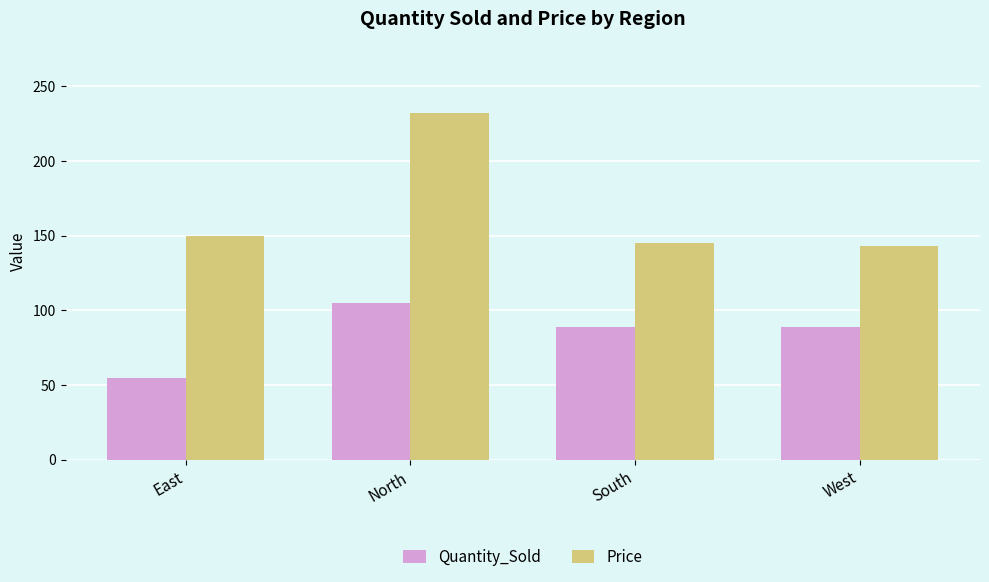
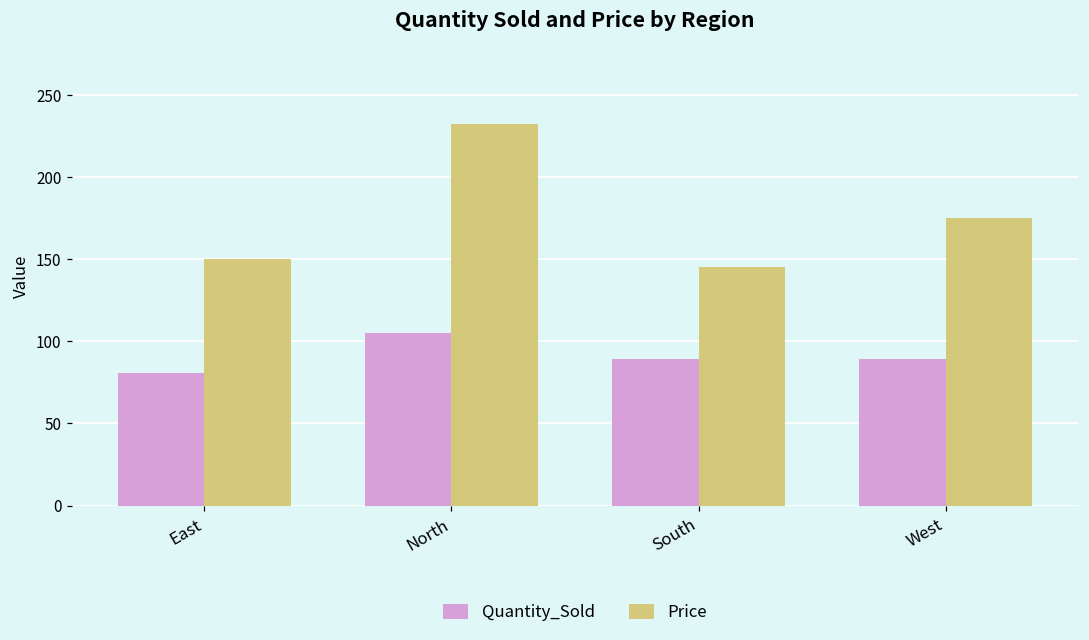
  {
    "Quantity_Sold": {
-     "East": 55,
+     "East": 81,
      "North": 105,
      "South": 89,
      "West": 89
    },
    "Price": {
      "East": 150,
      "North": 232,
      "South": 145,
-     "West": 143
+     "West": 175
    }
  }
